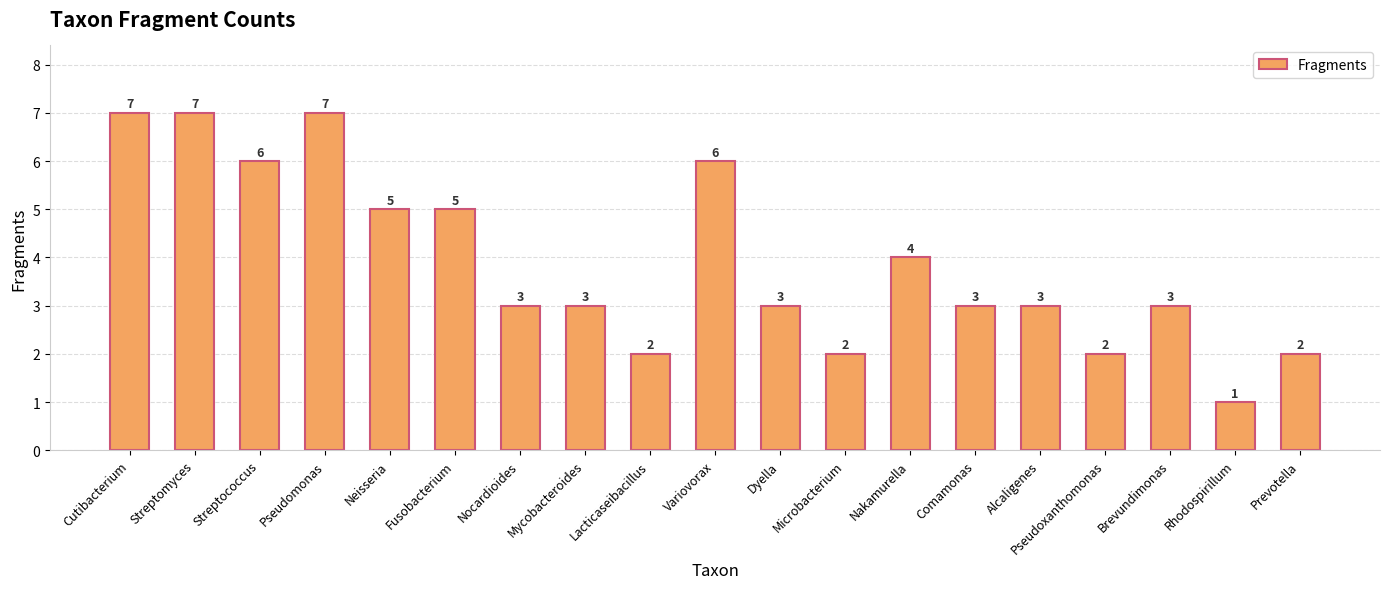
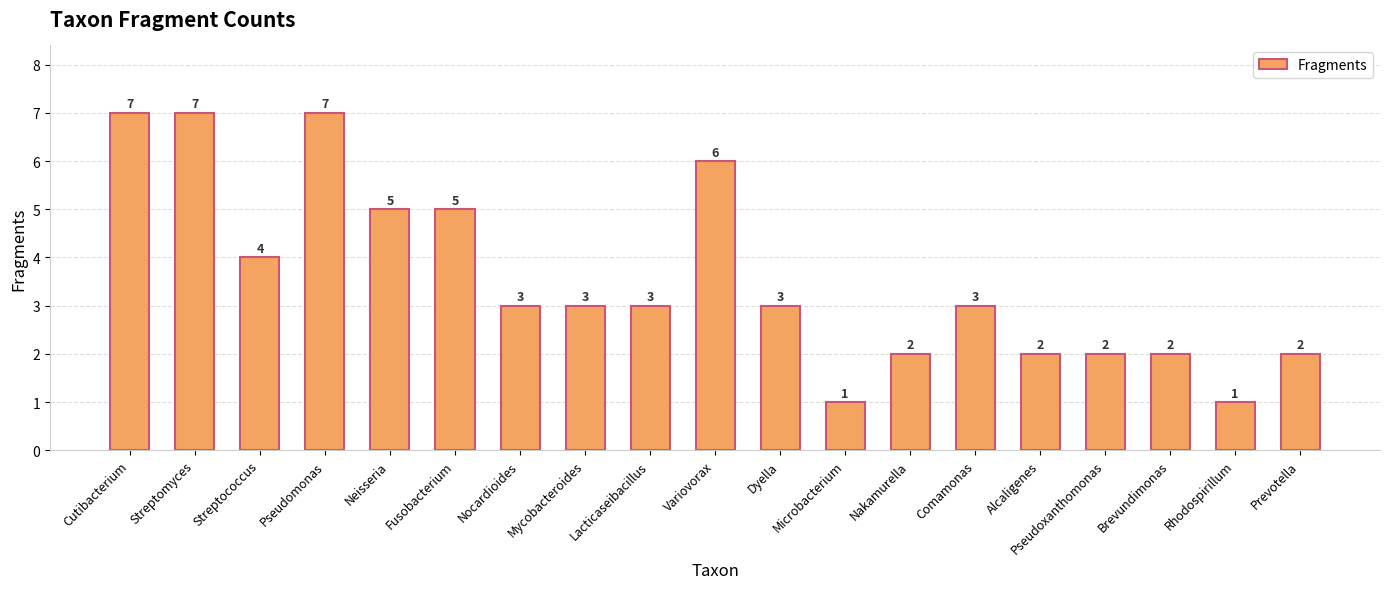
  {
    "Cutibacterium": 7,
    "Streptomyces": 7,
-   "Streptococcus": 6,
+   "Streptococcus": 4,
    "Pseudomonas": 7,
    "Neisseria": 5,
    "Fusobacterium": 5,
    "Nocardioides": 3,
    "Mycobacteroides": 3,
-   "Lacticaseibacillus": 2,
+   "Lacticaseibacillus": 3,
    "Variovorax": 6,
    "Dyella": 3,
-   "Microbacterium": 2,
-   "Nakamurella": 4,
+   "Microbacterium": 1,
+   "Nakamurella": 2,
    "Comamonas": 3,
-   "Alcaligenes": 3,
+   "Alcaligenes": 2,
    "Pseudoxanthomonas": 2,
-   "Brevundimonas": 3,
+   "Brevundimonas": 2,
    "Rhodospirillum": 1,
    "Prevotella": 2
  }
